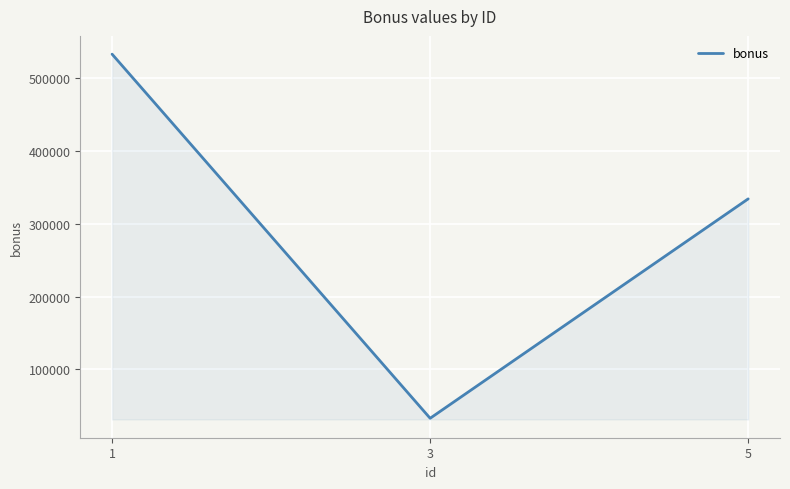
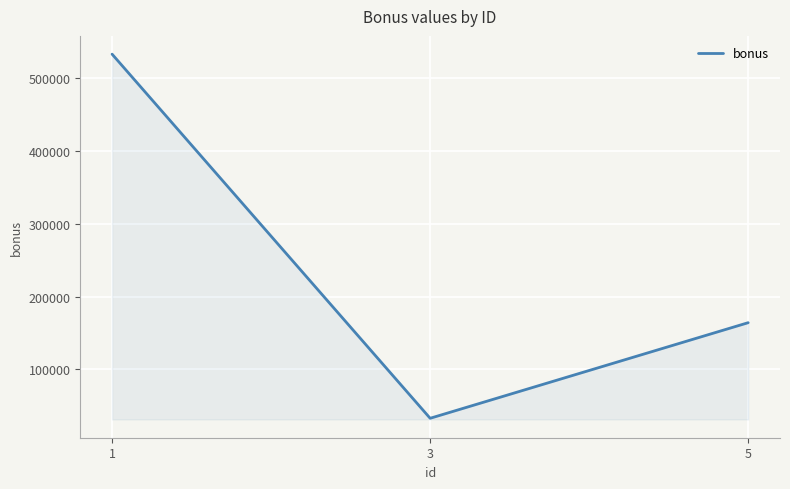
  {
    "1": 530000,
    "3": 30000,
-   "5": 330000
+   "5": 160000
  }
